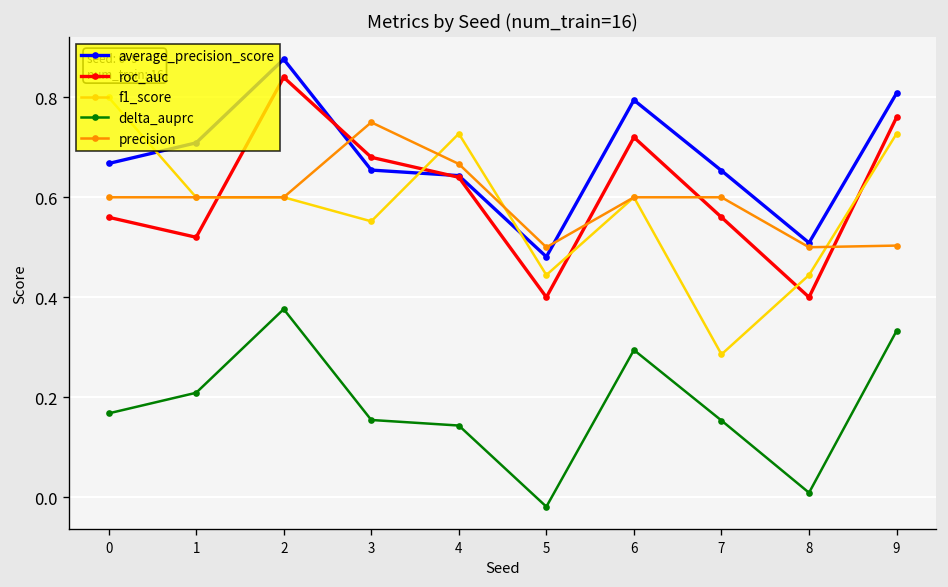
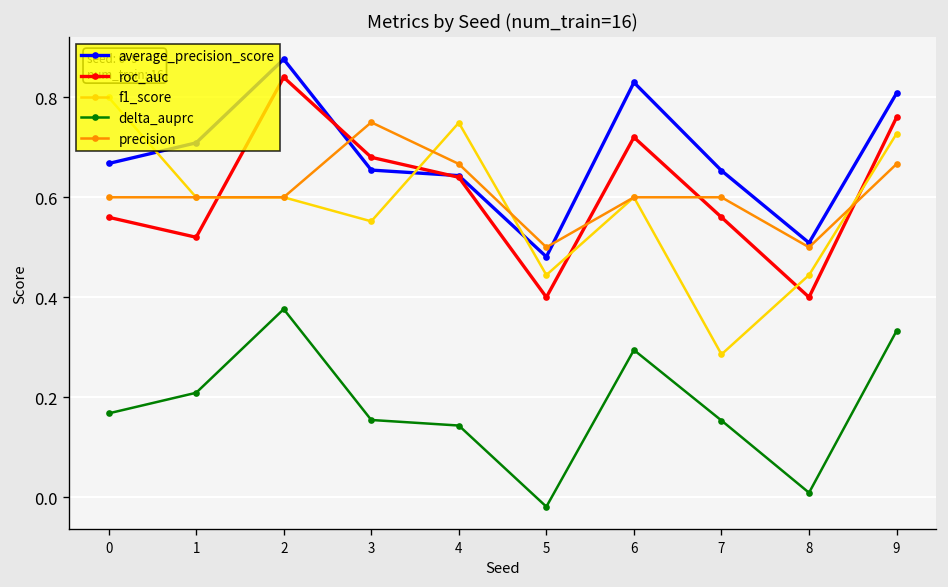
  {
    "average_precision_score": {
      "0": 0.67,
      "1": 0.71,
      "2": 0.88,
      "3": 0.65,
      "5": 0.48,
-     "6": 0.79,
+     "6": 0.83,
      "7": 0.65,
      "8": 0.51,
      "9": 0.81
    },
    "roc_auc": {
      "0": 0.56,
      "1": 0.52,
      "2": 0.84,
      "3": 0.68,
      "5": 0.40,
      "6": 0.72,
      "7": 0.56,
      "8": 0.40,
      "9": 0.76
    },
    "f1_score": {
      "3": 0.55,
-     "4": 0.73,
+     "4": 0.75,
      "5": 0.44,
      "7": 0.29,
      "8": 0.44,
      "9": 0.73
    },
    "delta_auprc": {
      "0": 0.17,
      "1": 0.21,
      "2": 0.38,
      "3": 0.15,
      "4": 0.14,
      "5": -0.02,
      "6": 0.29,
      "7": 0.15,
      "8": 0.01,
      "9": 0.33
    },
    "precision": {
      "0": 0.60,
      "3": 0.75,
      "4": 0.67,
      "5": 0.50,
      "7": 0.60,
      "8": 0.50,
-     "9": 0.50
+     "9": 0.67
    }
  }
